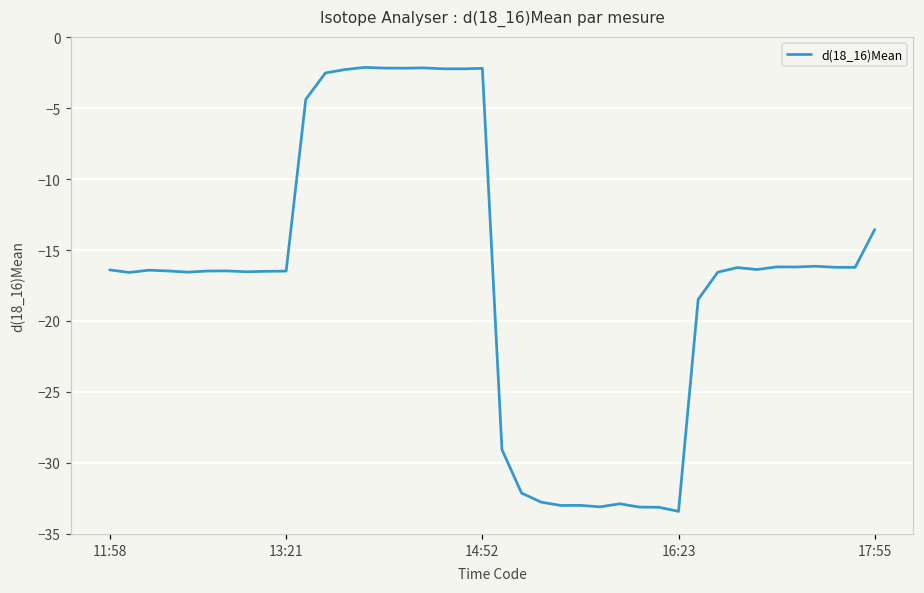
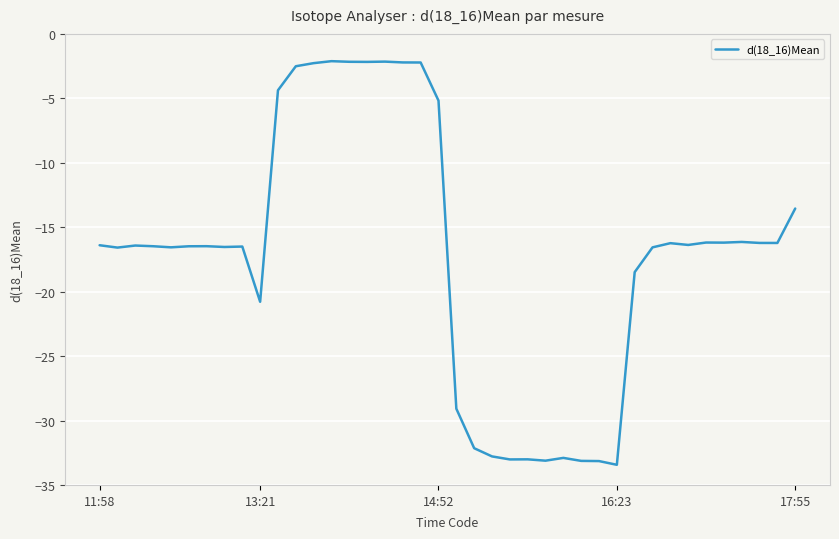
  {
    "11:58": -16.4,
-   "13:21": -16.5,
-   "14:52": -2.2,
+   "13:21": -20.8,
+   "14:52": -5.2,
    "16:23": -33.4,
    "17:55": -13.6
  }
